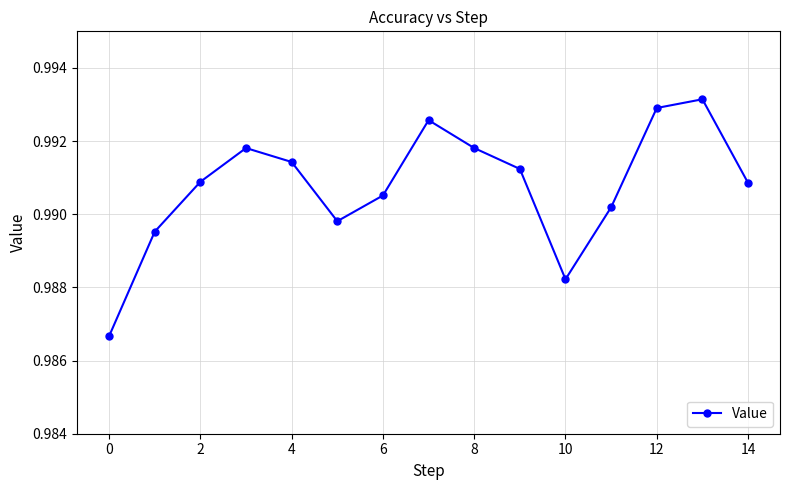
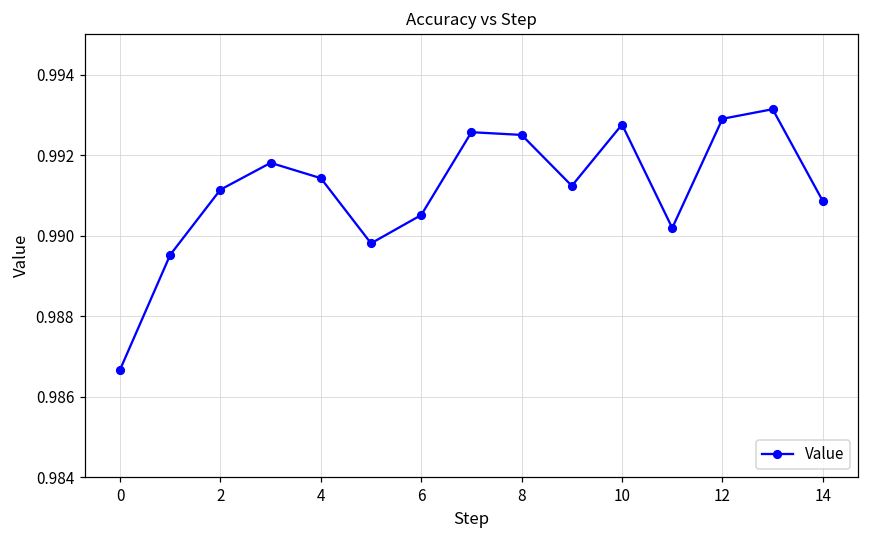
  {
    "0": 0.9867,
-   "2": 0.9909,
+   "2": 0.9911,
    "4": 0.9914,
    "6": 0.9905,
-   "8": 0.9918,
-   "10": 0.9882,
+   "8": 0.9925,
+   "10": 0.9928,
    "12": 0.9929,
    "14": 0.9909
  }
